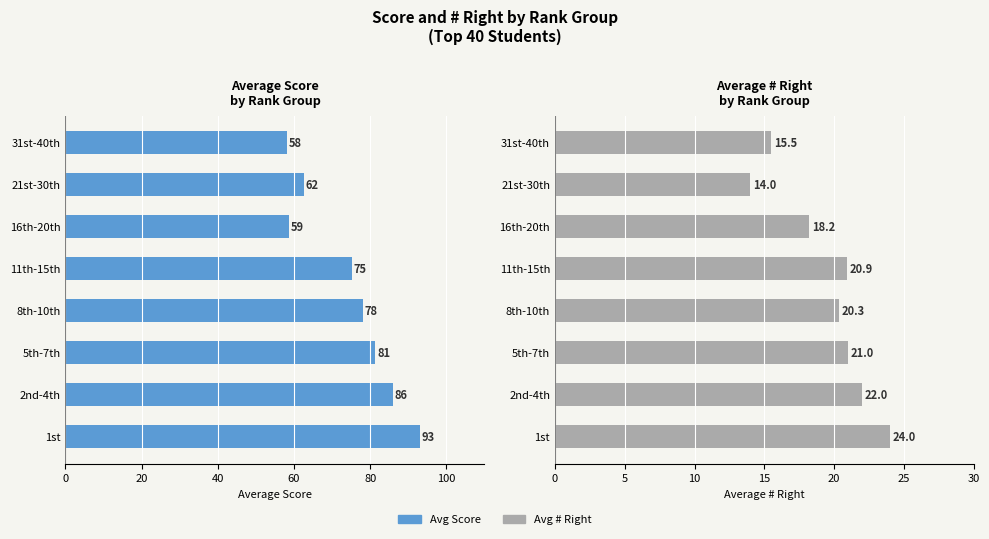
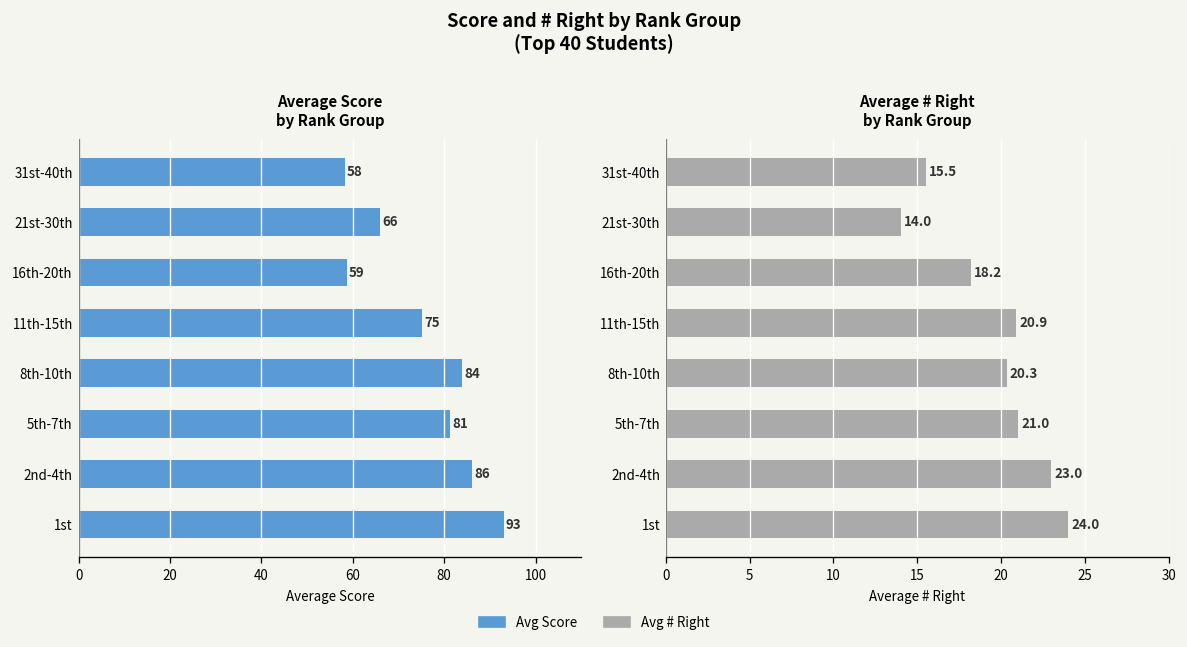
  {
    "Average Score by Rank Group": {
      "31st-40th": 58,
-     "21st-30th": 62,
+     "21st-30th": 66,
      "16th-20th": 59,
      "11th-15th": 75,
-     "8th-10th": 78,
+     "8th-10th": 84,
      "5th-7th": 81,
      "2nd-4th": 86,
      "1st": 93
    },
    "Average # Right by Rank Group": {
      "31st-40th": 15.5,
      "21st-30th": 14.0,
      "16th-20th": 18.2,
      "11th-15th": 20.9,
      "8th-10th": 20.3,
      "5th-7th": 21.0,
-     "2nd-4th": 22.0,
+     "2nd-4th": 23.0,
      "1st": 24.0
    }
  }
